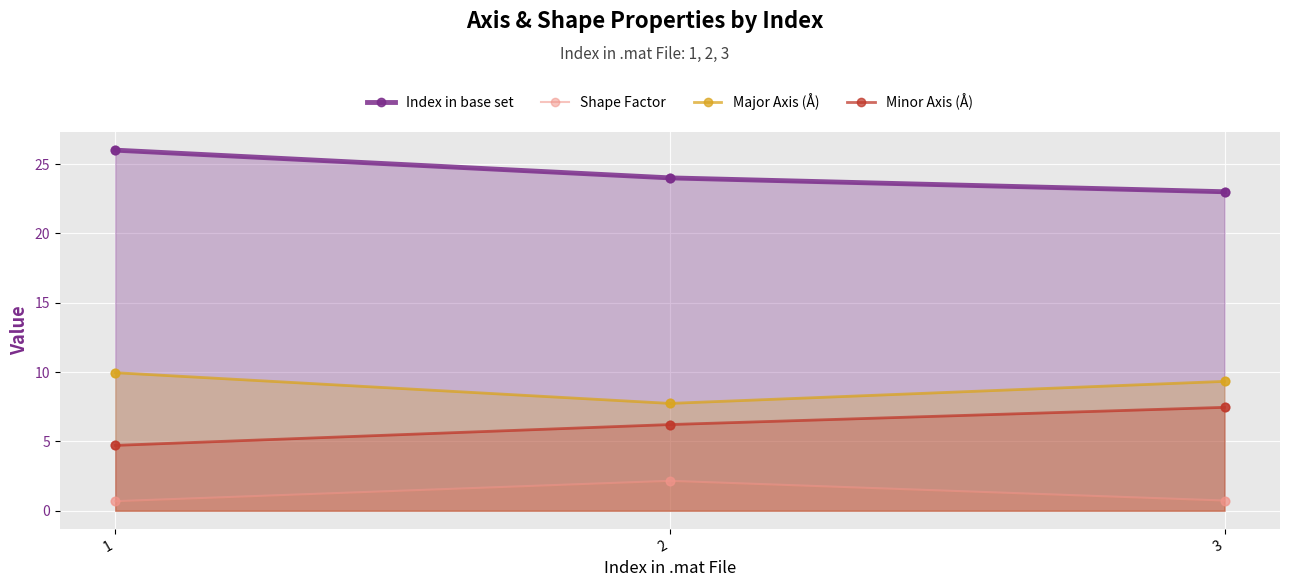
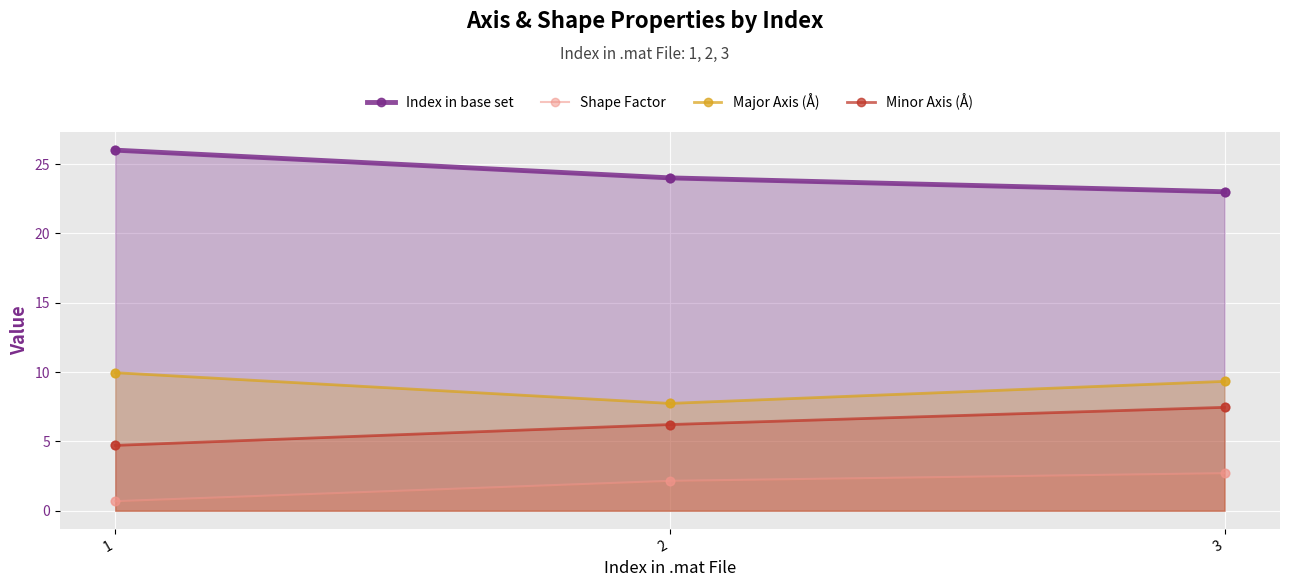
  {
    "Index in base set": {
      "1": 26.0,
      "2": 24.0,
      "3": 23.0
    },
    "Shape Factor": {
      "1": 0.7,
      "2": 2.2,
-     "3": 0.7
+     "3": 2.7
    },
    "Major Axis (Å)": {
      "1": 10.0,
      "2": 7.7,
      "3": 9.3
    },
    "Minor Axis (Å)": {
      "1": 4.7,
      "2": 6.2,
      "3": 7.5
    }
  }
